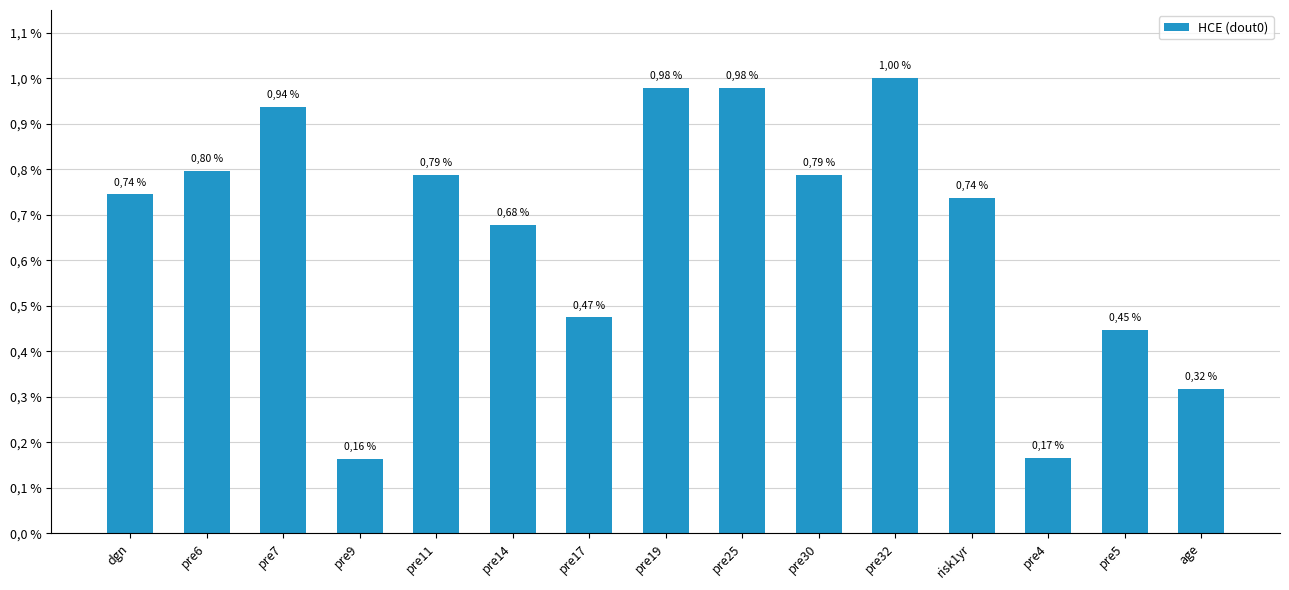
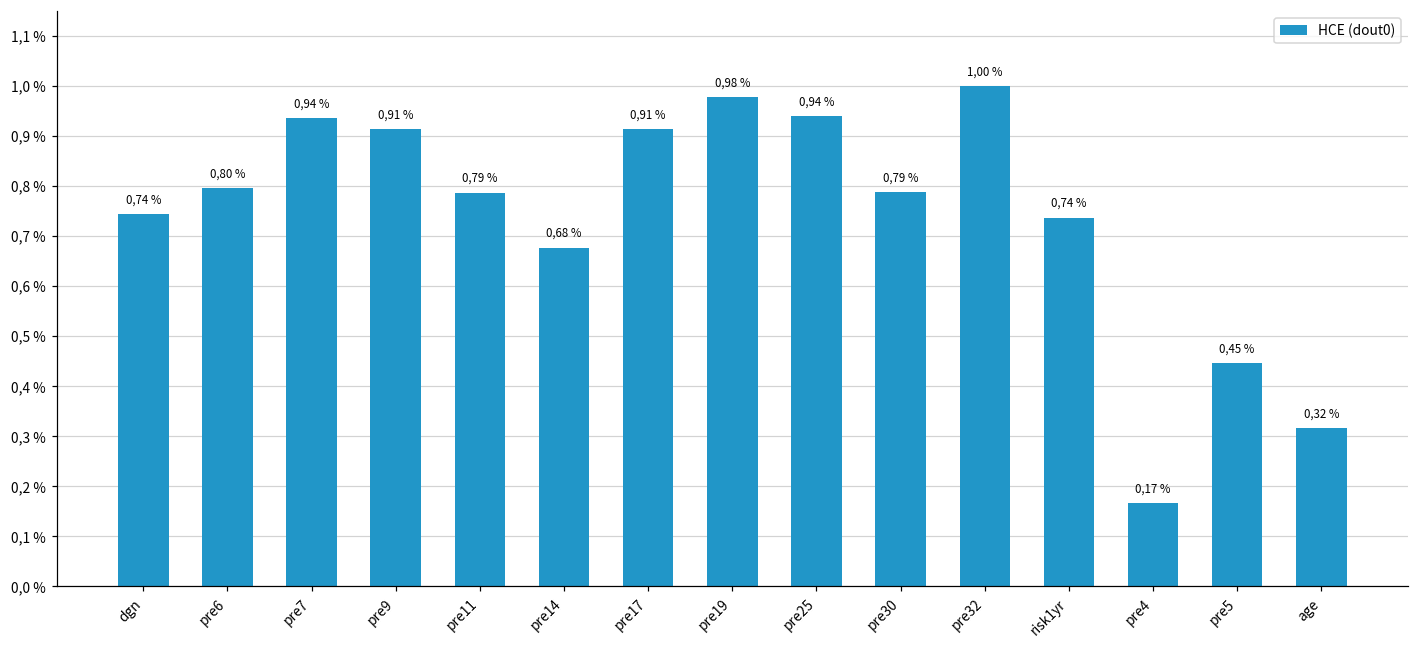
  {
    "dgn": "0,74 %",
    "pre6": "0,80 %",
    "pre7": "0,94 %",
-   "pre9": "0,16 %",
+   "pre9": "0,91 %",
    "pre11": "0,79 %",
    "pre14": "0,68 %",
-   "pre17": "0,47 %",
+   "pre17": "0,91 %",
    "pre19": "0,98 %",
-   "pre25": "0,98 %",
+   "pre25": "0,94 %",
    "pre30": "0,79 %",
    "pre32": "1,00 %",
    "risk1yr": "0,74 %",
    "pre4": "0,17 %",
    "pre5": "0,45 %",
    "age": "0,32 %"
  }
